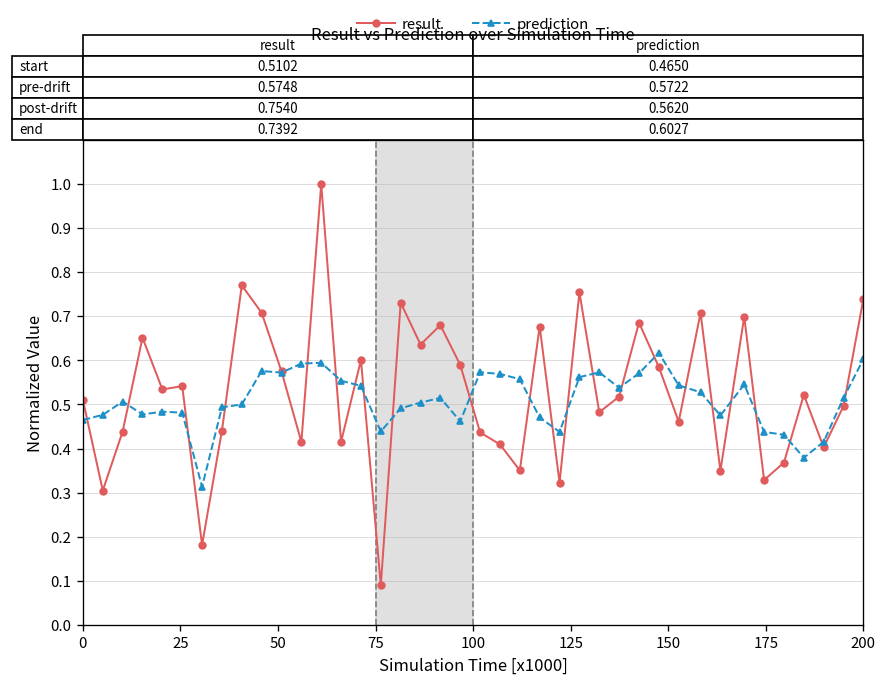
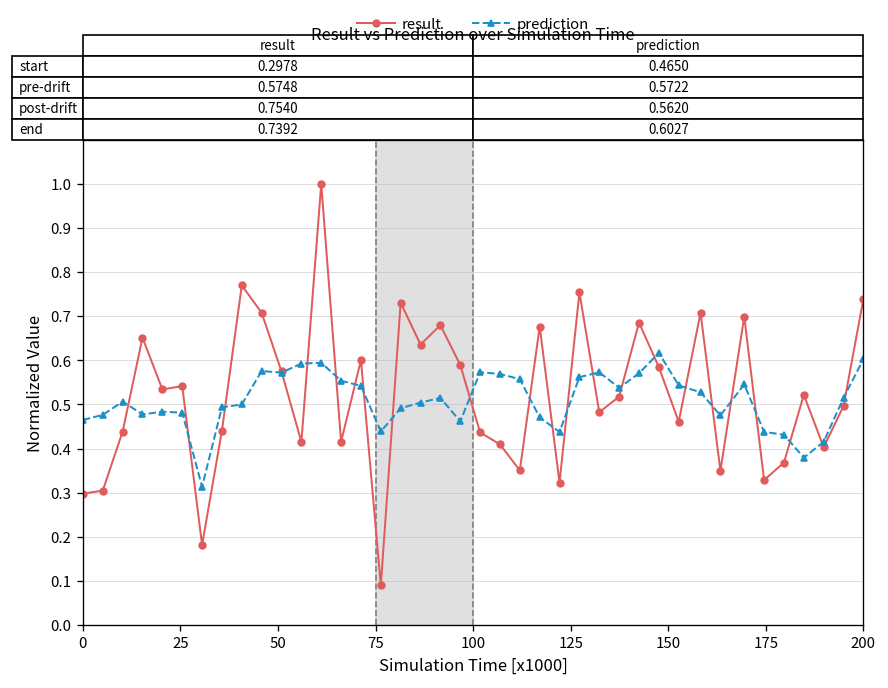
  {
    "result": {
-     "0": 0.5102
+     "0": 0.2978
    },
    "prediction": {
      "0": 0.46,
      "200": 0.60
    }
  }
